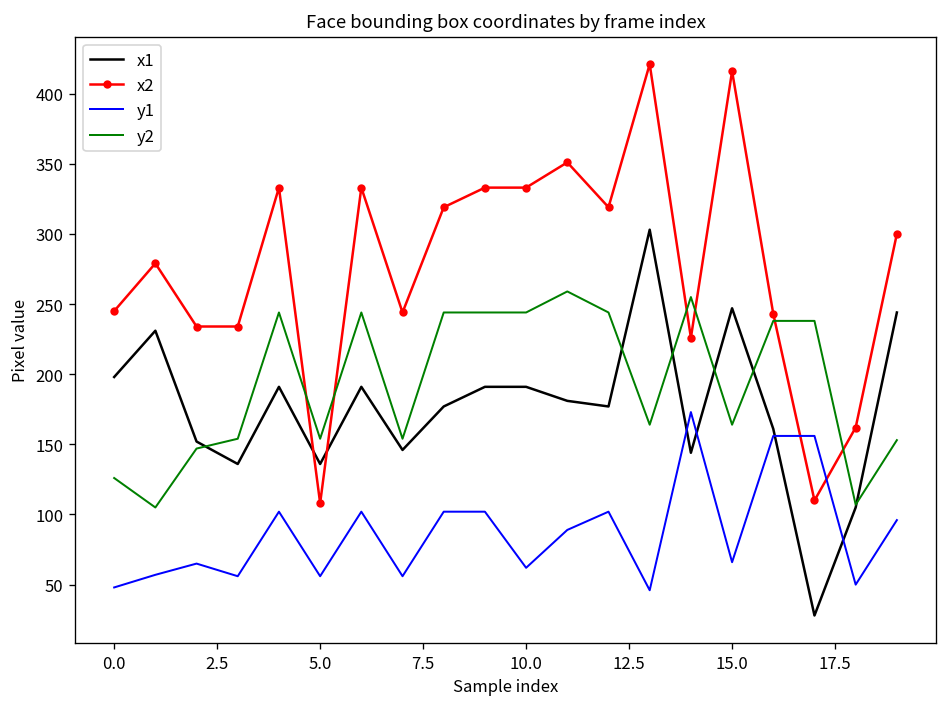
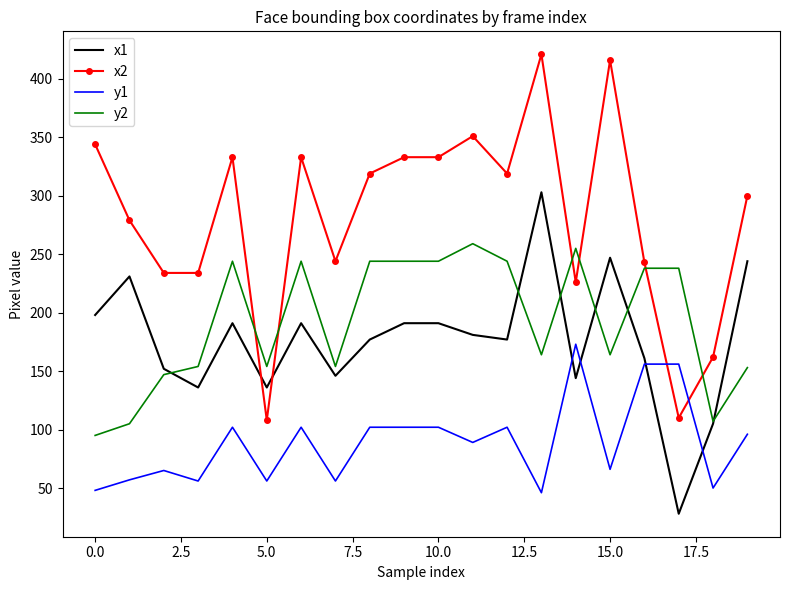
  {
    "x1": {
      "0.0": 198,
      "5.0": 136,
      "10.0": 191,
      "15.0": 247
    },
    "x2": {
-     "0.0": 245,
+     "0.0": 344,
      "5.0": 108,
      "10.0": 333,
      "15.0": 416
    },
    "y1": {
      "0.0": 48,
      "5.0": 56,
-     "10.0": 62,
+     "10.0": 102,
      "15.0": 66
    },
    "y2": {
-     "0.0": 126,
+     "0.0": 95,
      "5.0": 154,
      "10.0": 244,
      "15.0": 164
    }
  }
